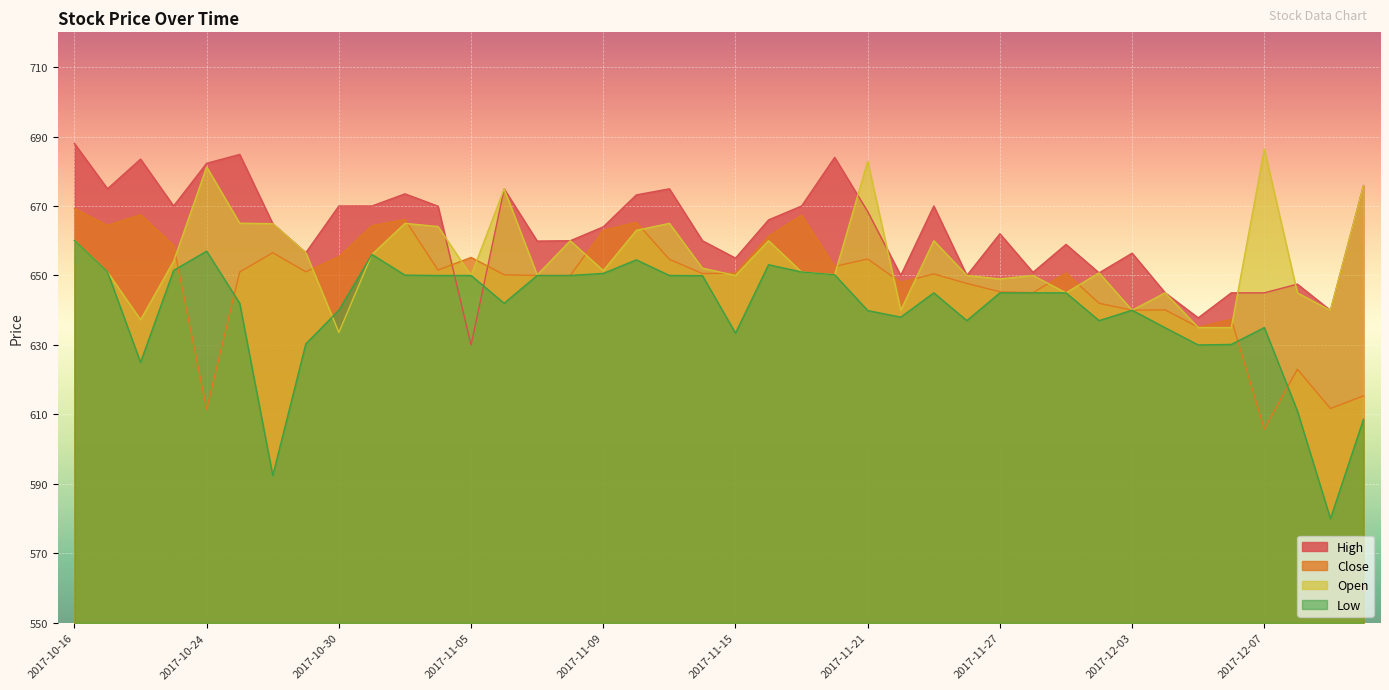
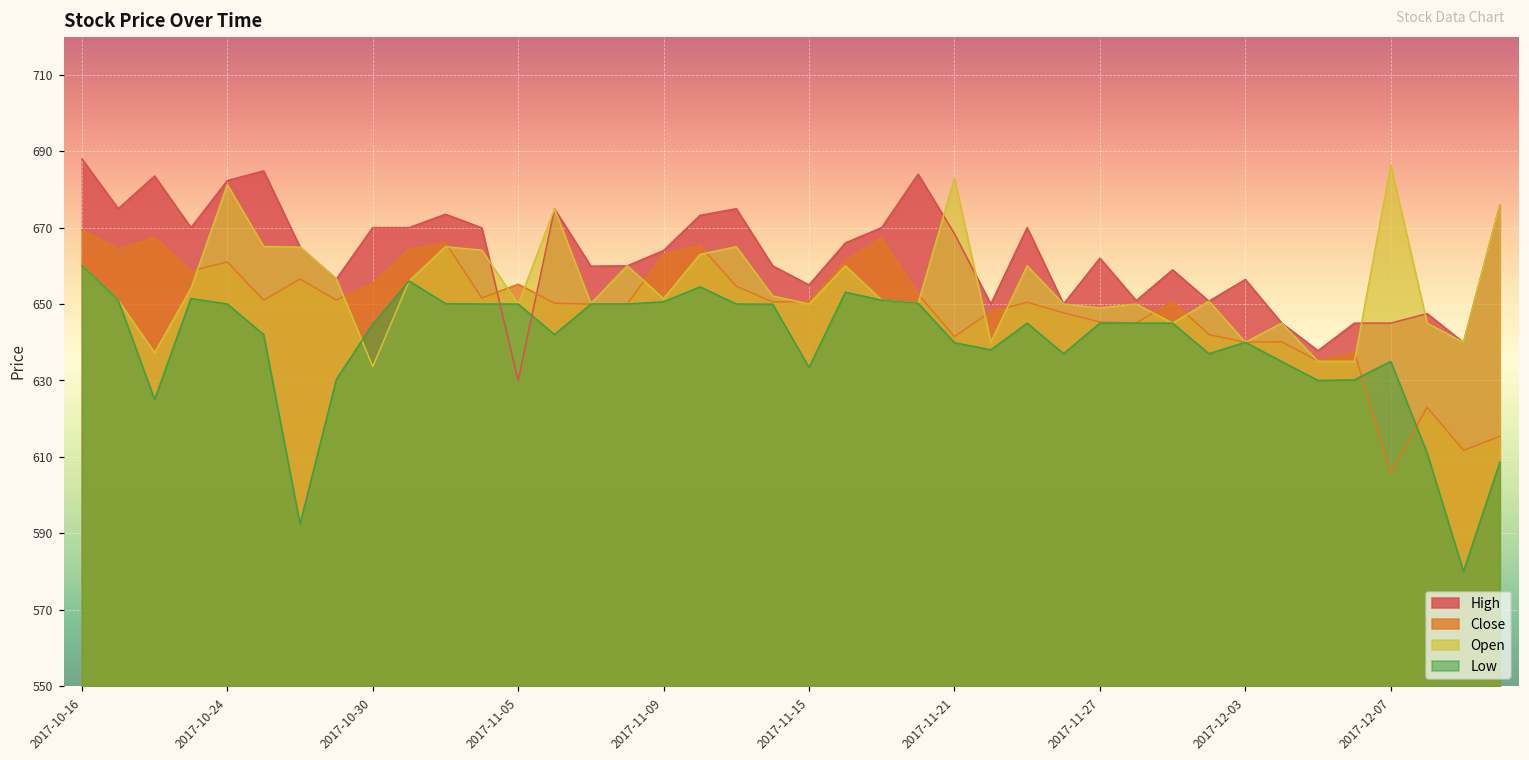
  {
    "High": {
      "2017-10-16": 688,
      "2017-10-24": 682,
      "2017-10-30": 670,
      "2017-11-05": 630,
      "2017-11-09": 664,
      "2017-11-15": 655,
      "2017-11-21": 668,
      "2017-11-27": 662,
      "2017-12-03": 656,
      "2017-12-07": 645
    },
    "Close": {
      "2017-10-16": 669,
-     "2017-10-24": 611,
+     "2017-10-24": 661,
      "2017-10-30": 655,
      "2017-11-05": 655,
      "2017-11-09": 663,
-     "2017-11-21": 655,
+     "2017-11-21": 641,
      "2017-12-07": 606
    },
    "Open": {
      "2017-10-24": 681,
      "2017-10-30": 634,
      "2017-11-09": 651,
      "2017-11-21": 683,
      "2017-11-27": 649,
      "2017-12-07": 686
    },
    "Low": {
-     "2017-10-24": 657,
-     "2017-10-30": 640,
+     "2017-10-24": 650,
+     "2017-10-30": 645,
      "2017-11-09": 651,
      "2017-11-15": 633,
      "2017-11-21": 640,
      "2017-12-07": 635
    }
  }
